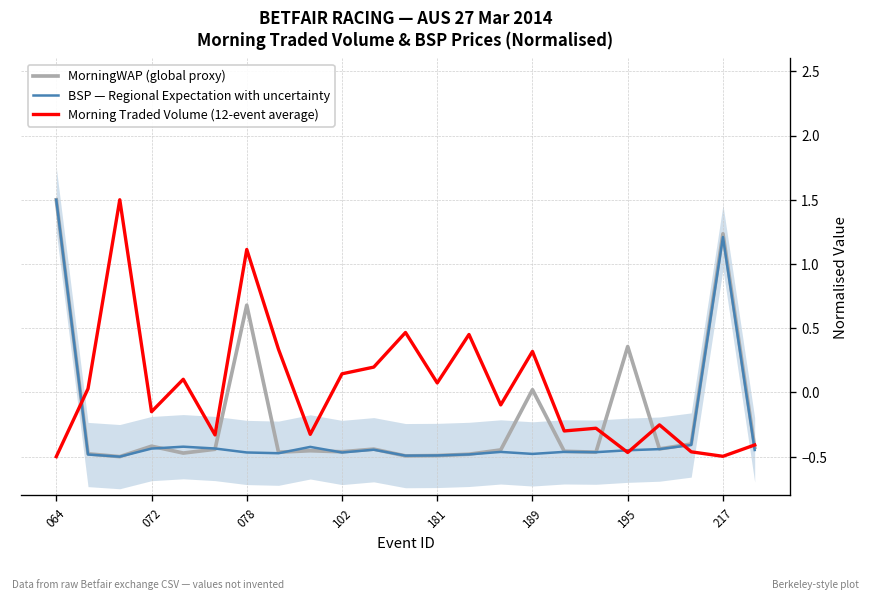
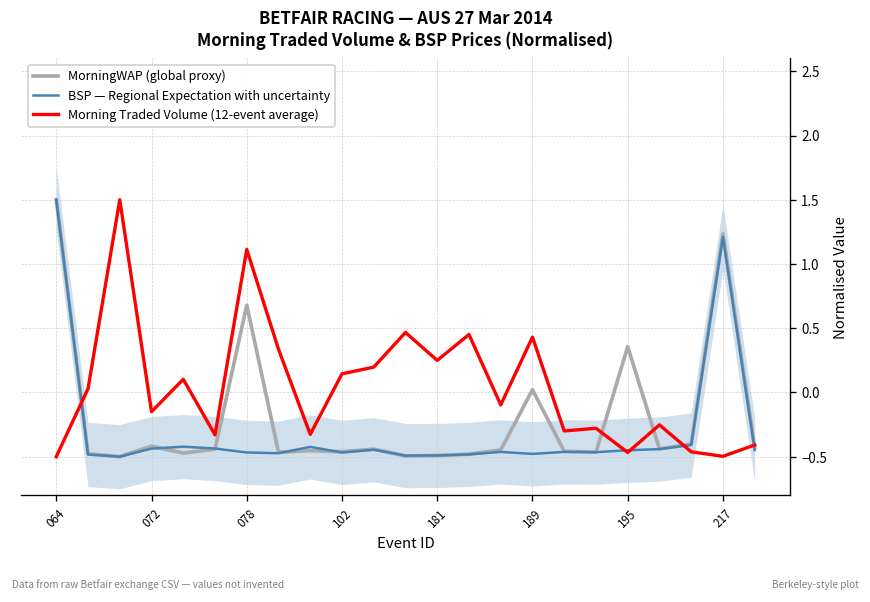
  {
    "MorningWAP (global proxy)": {
      "078": 0.68,
      "189": 0.02,
      "195": 0.36,
      "217": 1.24
    },
    "Morning Traded Volume (12-event average)": {
      "064": -0.50,
      "072": -0.15,
      "078": 1.11,
      "102": 0.14,
-     "181": 0.07,
-     "189": 0.32,
+     "181": 0.25,
+     "189": 0.43,
      "217": -0.50
    }
  }
